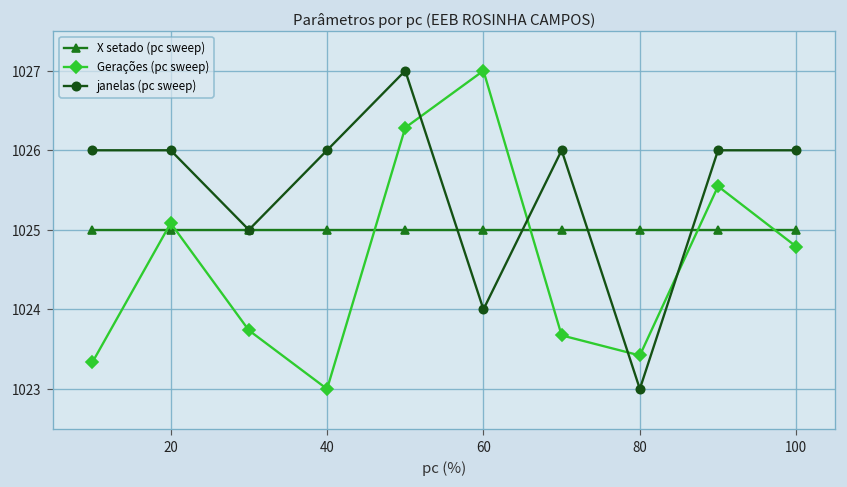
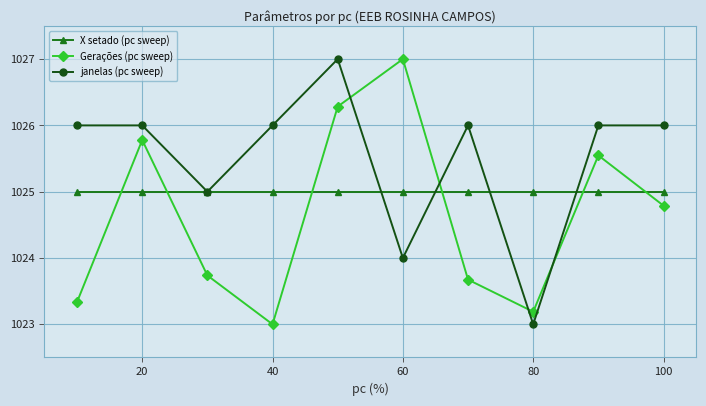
  {
    "Gerações (pc sweep)": {
-     "20": 1025.1,
+     "20": 1025.8,
      "40": 1023.0,
      "60": 1027.0,
-     "80": 1023.4,
+     "80": 1023.2,
      "100": 1024.8
    }
  }
